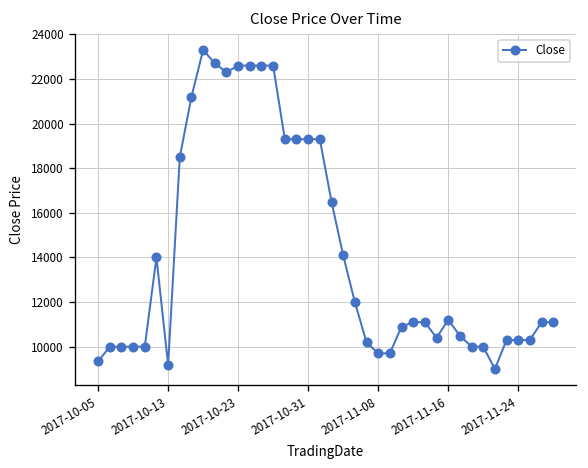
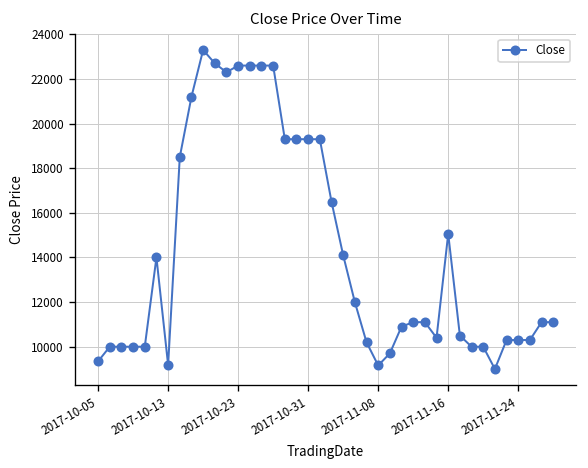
  {
    "2017-10-05": 9300,
    "2017-10-13": 9200,
    "2017-10-23": 22600,
    "2017-10-31": 19300,
-   "2017-11-08": 9700,
-   "2017-11-16": 11200,
+   "2017-11-08": 9200,
+   "2017-11-16": 15100,
    "2017-11-24": 10300
  }
